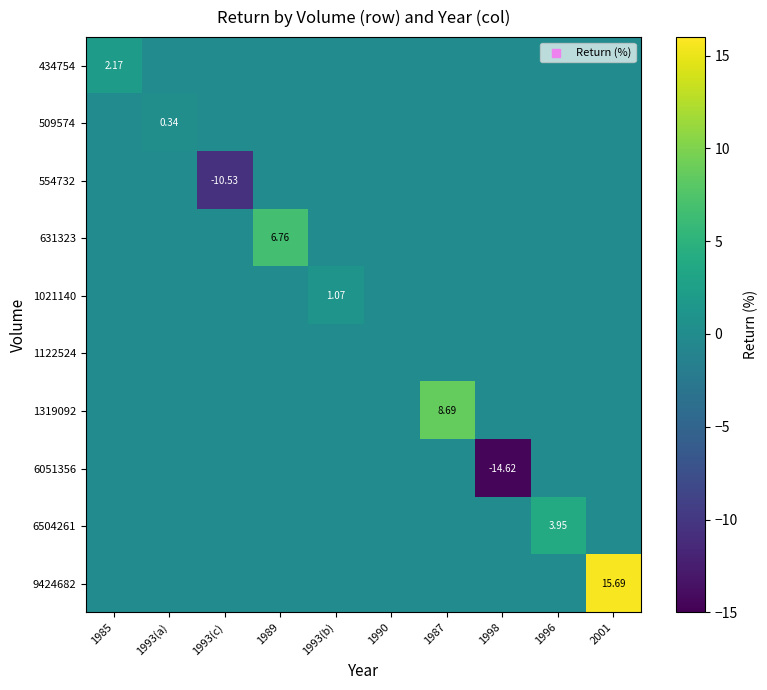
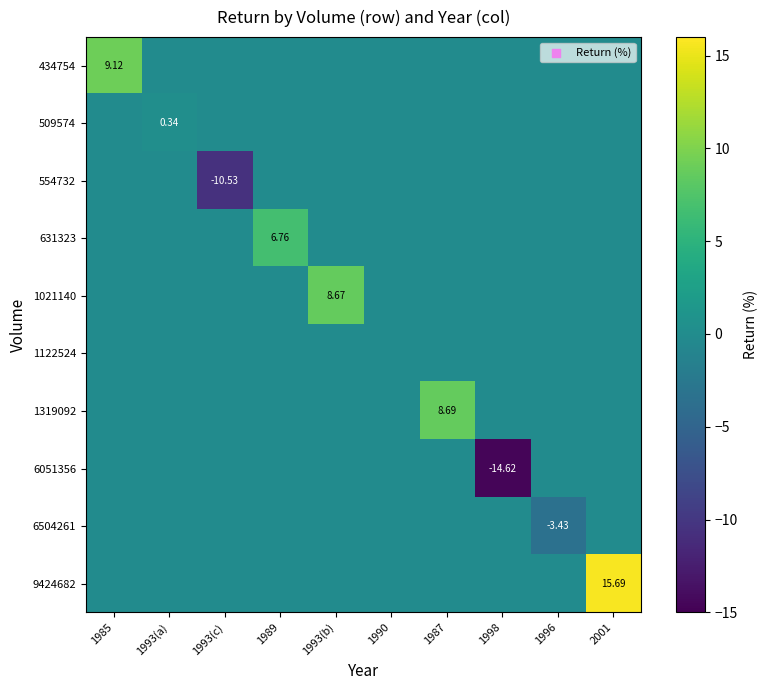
  {
    "434754": {
-     "1985": 2.17
+     "1985": 9.12
    },
    "509574": {
      "1993(a)": 0.34
    },
    "554732": {
      "1993(c)": -10.53
    },
    "631323": {
      "1989": 6.76
    },
    "1021140": {
-     "1993(b)": 1.07
+     "1993(b)": 8.67
    },
    "1319092": {
      "1987": 8.69
    },
    "6051356": {
      "1998": -14.62
    },
    "6504261": {
-     "1996": 3.95
+     "1996": -3.43
    },
    "9424682": {
      "2001": 15.69
    }
  }
